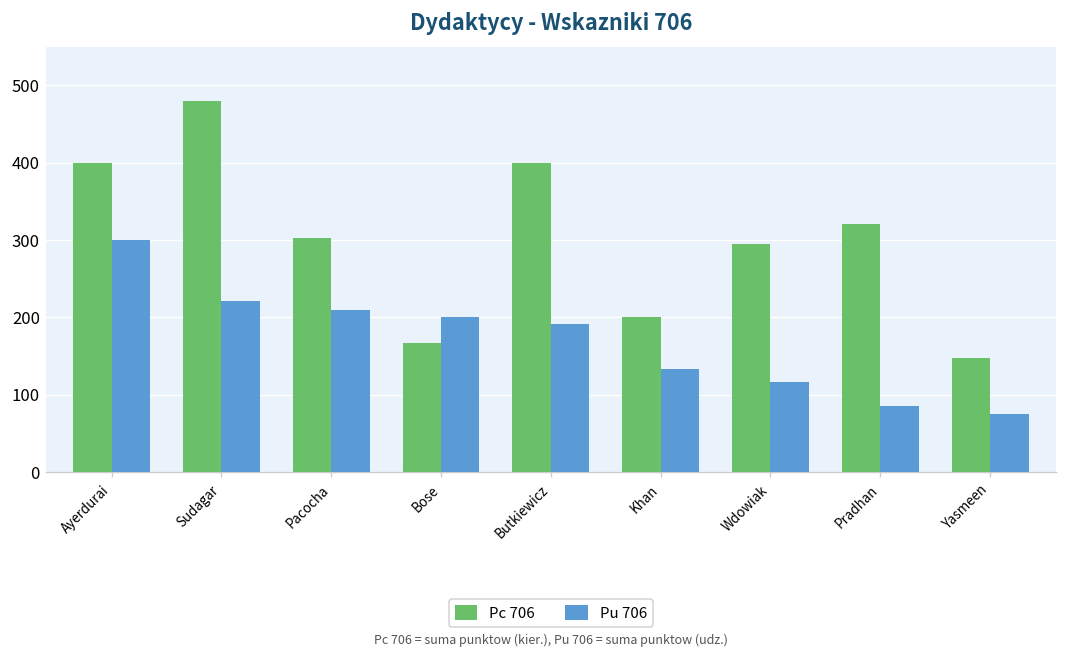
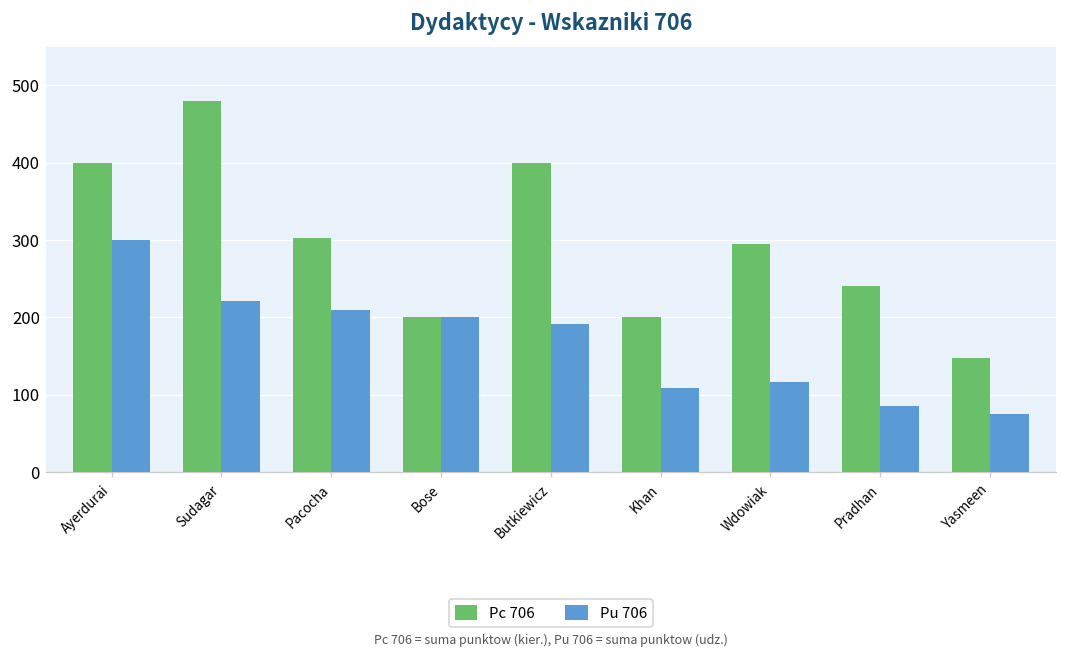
  {
    "Pc 706": {
      "Ayerdurai": 400,
      "Sudagar": 480,
      "Pacocha": 300,
-     "Bose": 170,
+     "Bose": 200,
      "Butkiewicz": 400,
      "Khan": 200,
      "Wdowiak": 300,
-     "Pradhan": 320,
+     "Pradhan": 240,
      "Yasmeen": 150
    },
    "Pu 706": {
      "Ayerdurai": 300,
      "Sudagar": 220,
      "Pacocha": 210,
      "Bose": 200,
      "Butkiewicz": 190,
-     "Khan": 130,
+     "Khan": 110,
      "Wdowiak": 120,
      "Pradhan": 90,
      "Yasmeen": 80
    }
  }
